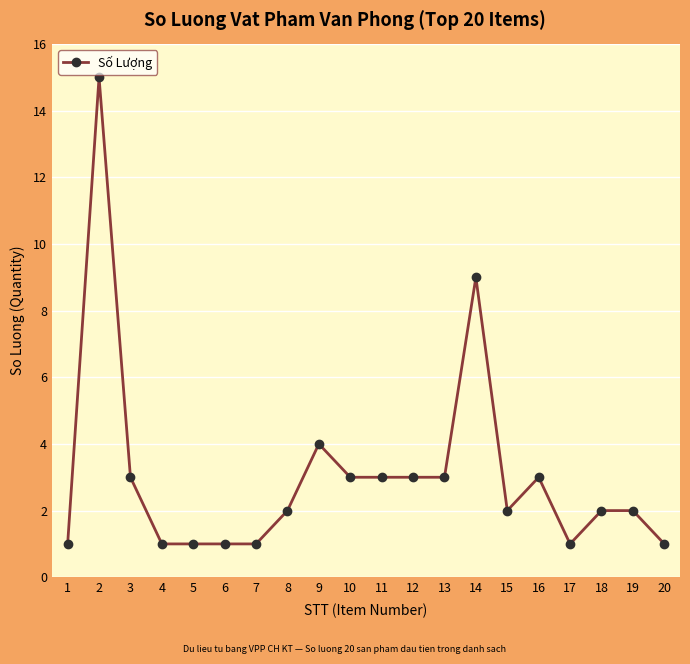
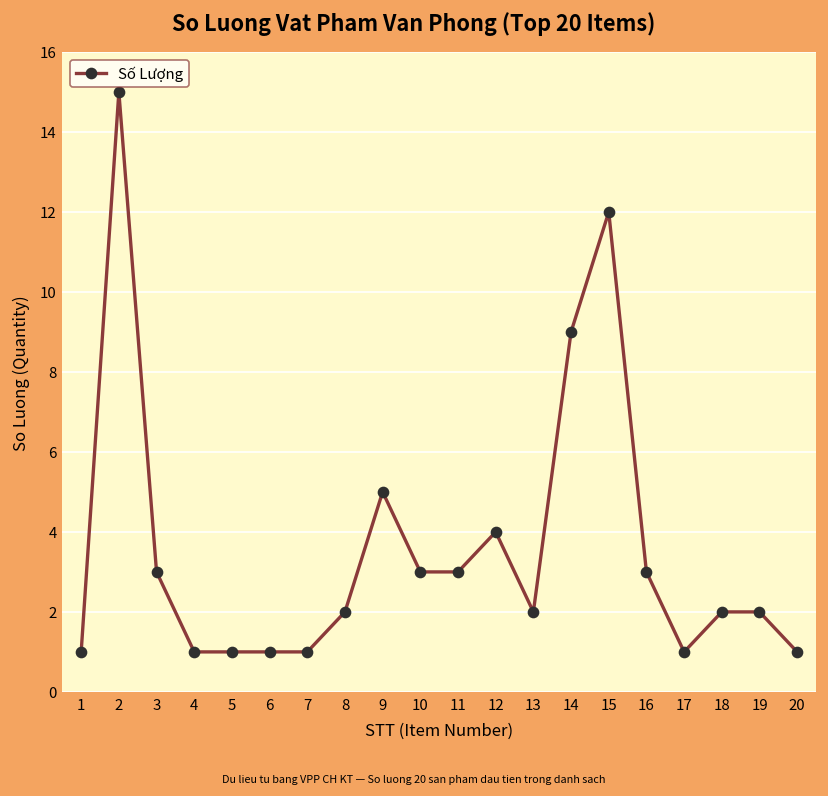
  {
    "1": 1,
    "2": 15,
    "3": 3,
    "4": 1,
    "5": 1,
    "6": 1,
    "7": 1,
    "8": 2,
-   "9": 4,
+   "9": 5,
    "10": 3,
    "11": 3,
-   "12": 3,
-   "13": 3,
+   "12": 4,
+   "13": 2,
    "14": 9,
-   "15": 2,
+   "15": 12,
    "16": 3,
    "17": 1,
    "18": 2,
    "19": 2,
    "20": 1
  }
